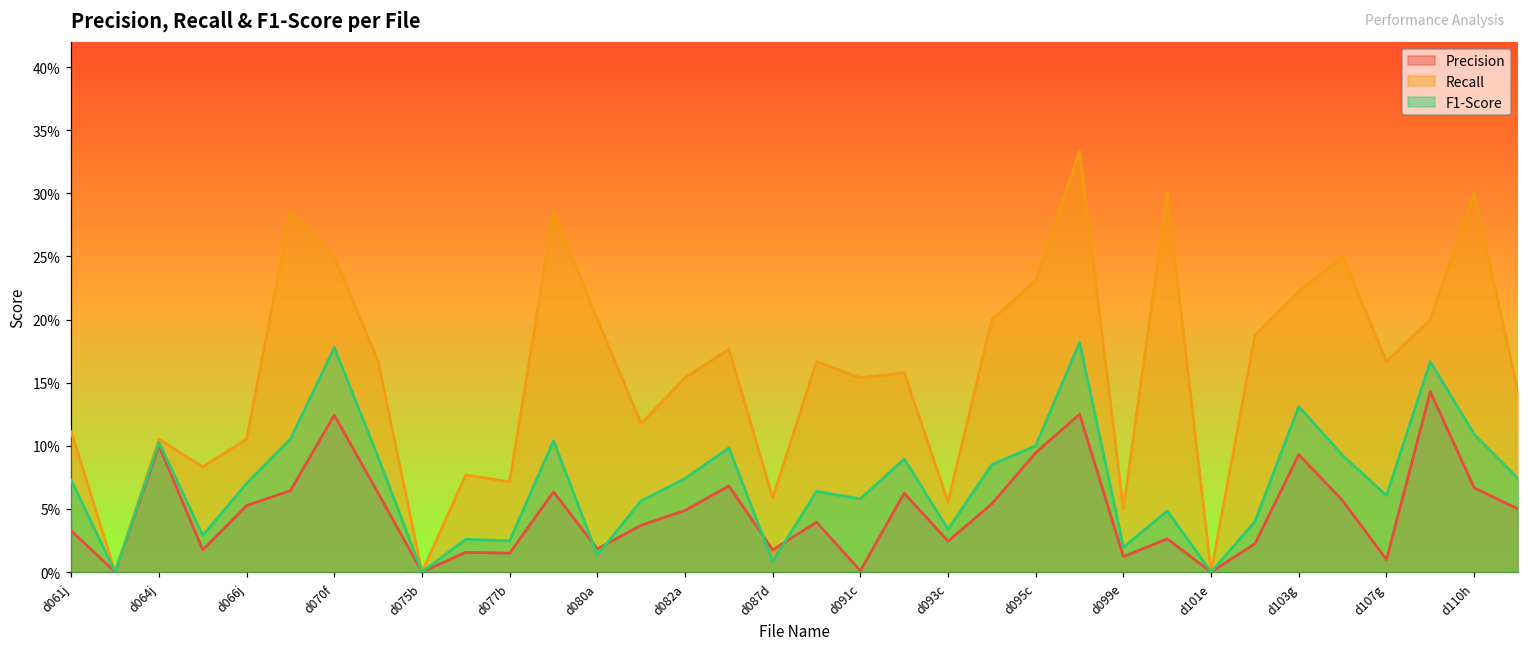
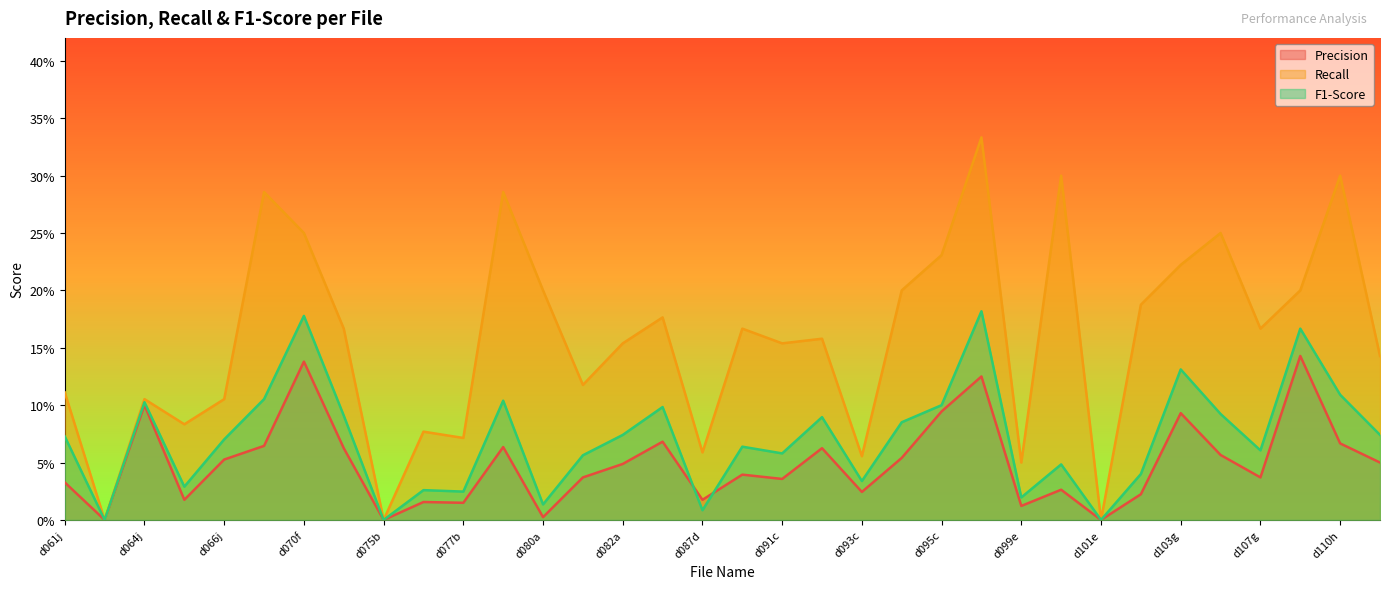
  {
    "Precision": {
      "d061j": "3.3%",
      "d064j": "10.0%",
      "d066j": "5.3%",
-     "d070f": "12.4%",
+     "d070f": "13.8%",
      "d077b": "1.5%",
-     "d080a": "1.8%",
+     "d080a": "0.2%",
      "d082a": "4.9%",
      "d087d": "1.8%",
-     "d091c": "0.1%",
+     "d091c": "3.6%",
      "d093c": "2.4%",
      "d095c": "9.5%",
      "d099e": "1.2%",
      "d103g": "9.3%",
-     "d107g": "1.0%",
+     "d107g": "3.7%",
      "d110h": "6.7%"
    },
    "Recall": {
      "d061j": "11.1%",
      "d064j": "10.5%",
      "d066j": "10.5%",
      "d070f": "25.0%",
      "d077b": "7.1%",
      "d080a": "20.0%",
      "d082a": "15.4%",
      "d087d": "5.9%",
      "d091c": "15.4%",
      "d093c": "5.6%",
      "d095c": "23.1%",
      "d099e": "5.0%",
      "d103g": "22.2%",
      "d107g": "16.7%",
      "d110h": "30.0%"
    },
    "F1-Score": {
      "d061j": "7.3%",
      "d064j": "10.3%",
      "d066j": "7.0%",
      "d070f": "17.8%",
      "d077b": "2.5%",
      "d080a": "1.4%",
      "d082a": "7.4%",
      "d087d": "0.8%",
      "d091c": "5.8%",
      "d093c": "3.4%",
      "d095c": "10.0%",
      "d099e": "2.0%",
      "d103g": "13.1%",
      "d107g": "6.1%",
      "d110h": "10.9%"
    }
  }
